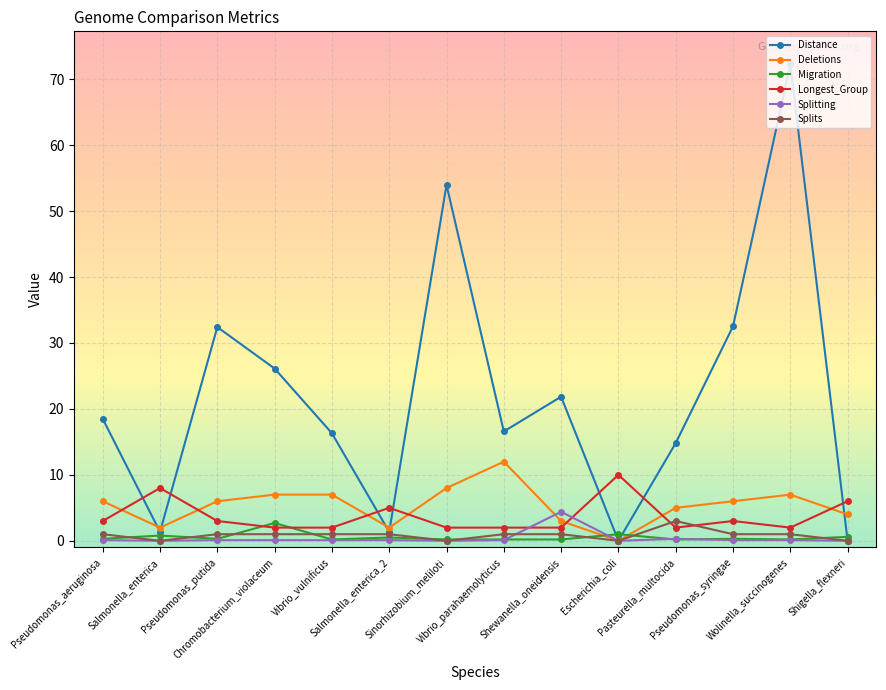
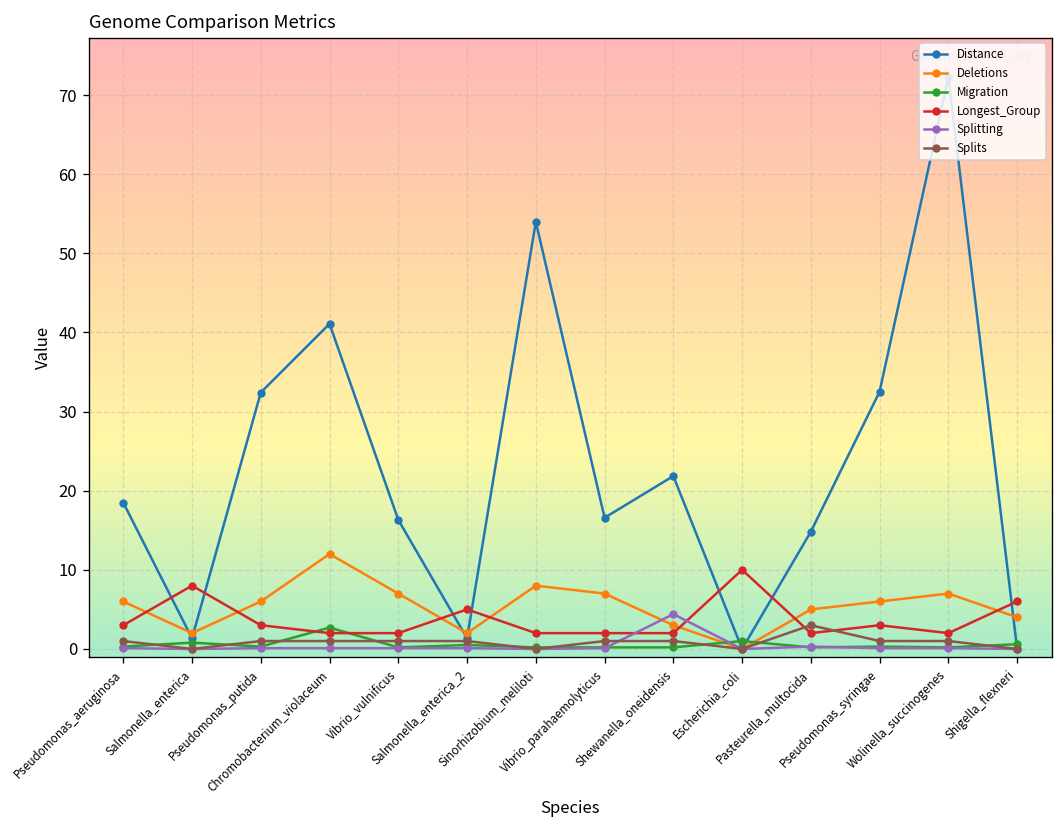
  {
    "Distance": {
      "Pseudomonas_aeruginosa": 19,
      "Salmonella_enterica": 1,
      "Pseudomonas_putida": 32,
-     "Chromobacterium_violaceum": 26,
+     "Chromobacterium_violaceum": 41,
      "Vibrio_vulnificus": 16,
      "Sinorhizobium_meliloti": 54,
      "Vibrio_parahaemolyticus": 17,
      "Shewanella_oneidensis": 22,
      "Pasteurella_multocida": 15,
      "Pseudomonas_syringae": 33
    },
    "Deletions": {
      "Pseudomonas_aeruginosa": 6,
      "Salmonella_enterica": 2,
      "Pseudomonas_putida": 6,
-     "Chromobacterium_violaceum": 7,
+     "Chromobacterium_violaceum": 12,
      "Vibrio_vulnificus": 7,
      "Salmonella_enterica_2": 2,
      "Sinorhizobium_meliloti": 8,
-     "Vibrio_parahaemolyticus": 12,
+     "Vibrio_parahaemolyticus": 7,
      "Shewanella_oneidensis": 3,
      "Pasteurella_multocida": 5,
      "Pseudomonas_syringae": 6,
      "Wolinella_succinogenes": 7,
      "Shigella_flexneri": 4
    },
    "Migration": {
      "Salmonella_enterica": 1,
      "Chromobacterium_violaceum": 3,
      "Salmonella_enterica_2": 1,
      "Shewanella_oneidensis": 0,
      "Escherichia_coli": 1,
      "Shigella_flexneri": 1
    },
    "Longest_Group": {
      "Pseudomonas_aeruginosa": 3,
      "Salmonella_enterica": 8,
      "Pseudomonas_putida": 3,
      "Chromobacterium_violaceum": 2,
      "Vibrio_vulnificus": 2,
      "Salmonella_enterica_2": 5,
      "Sinorhizobium_meliloti": 2,
      "Vibrio_parahaemolyticus": 2,
      "Shewanella_oneidensis": 2,
      "Escherichia_coli": 10,
      "Pasteurella_multocida": 2,
      "Pseudomonas_syringae": 3,
      "Wolinella_succinogenes": 2,
      "Shigella_flexneri": 6
    },
    "Splitting": {
      "Chromobacterium_violaceum": 0,
      "Salmonella_enterica_2": 0,
      "Shewanella_oneidensis": 4
    },
    "Splits": {
      "Pseudomonas_aeruginosa": 1,
      "Pseudomonas_putida": 1,
      "Chromobacterium_violaceum": 1,
      "Vibrio_vulnificus": 1,
      "Vibrio_parahaemolyticus": 1,
      "Shewanella_oneidensis": 1,
      "Pasteurella_multocida": 3,
      "Pseudomonas_syringae": 1,
      "Wolinella_succinogenes": 1
    }
  }
